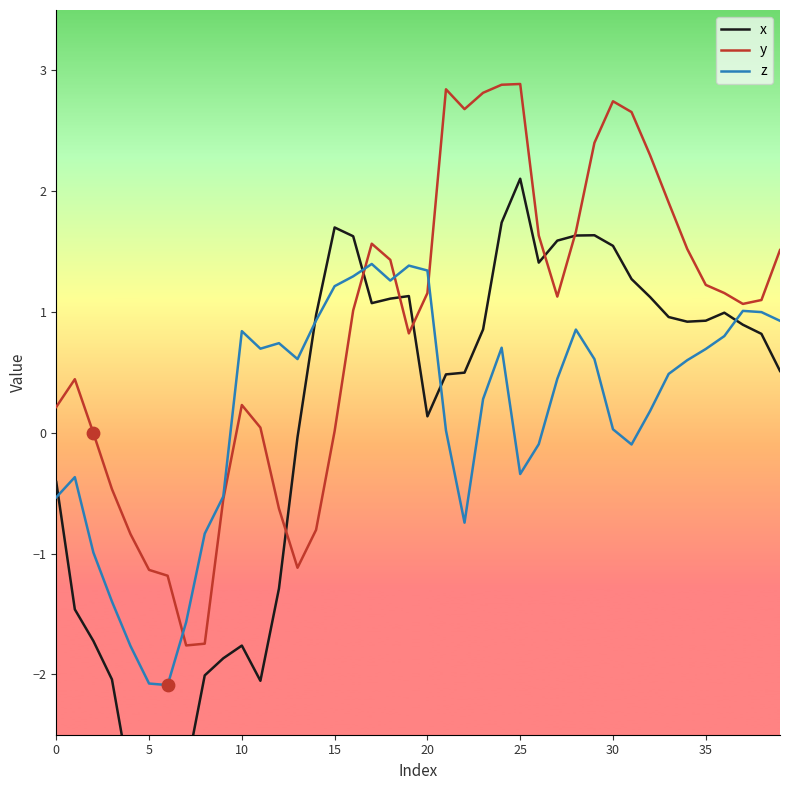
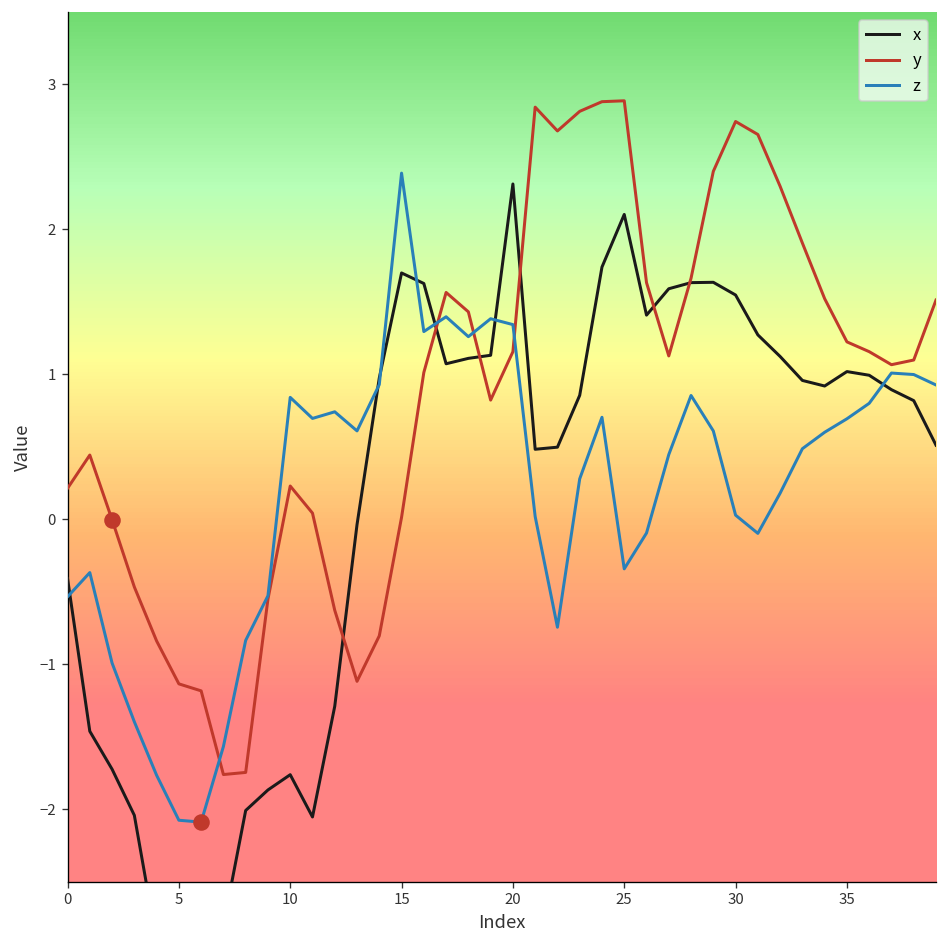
  {
    "x": {
      "0": -0.41,
      "10": -1.76,
      "15": 1.70,
-     "20": 0.14,
+     "20": 2.31,
      "25": 2.10,
      "30": 1.55,
-     "35": 0.93
+     "35": 1.02
    },
    "z": {
      "0": -0.53,
      "5": -2.08,
      "10": 0.84,
-     "15": 1.21,
+     "15": 2.39,
      "20": 1.34,
      "25": -0.34,
      "30": 0.03,
      "35": 0.69
    }
  }
